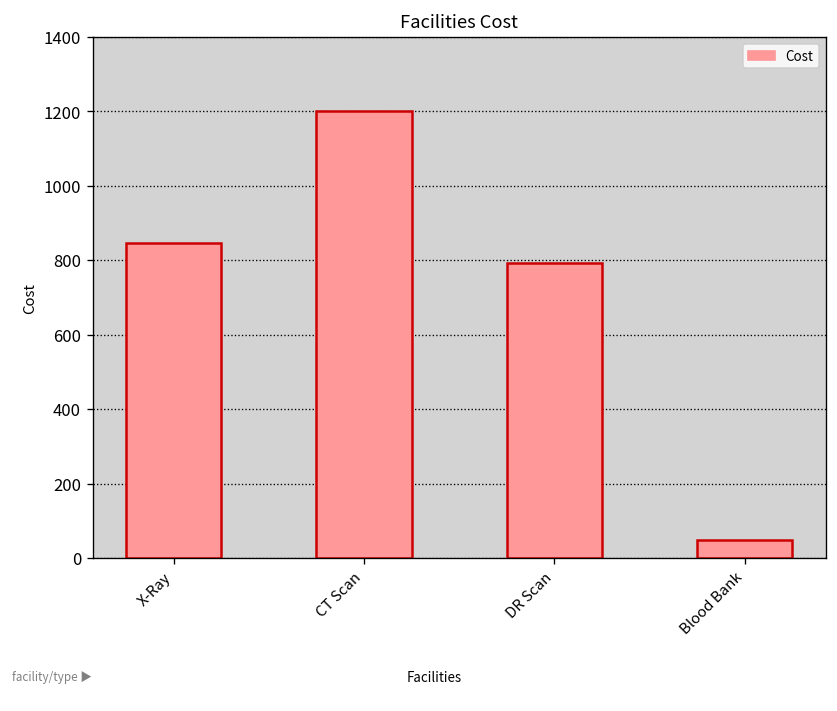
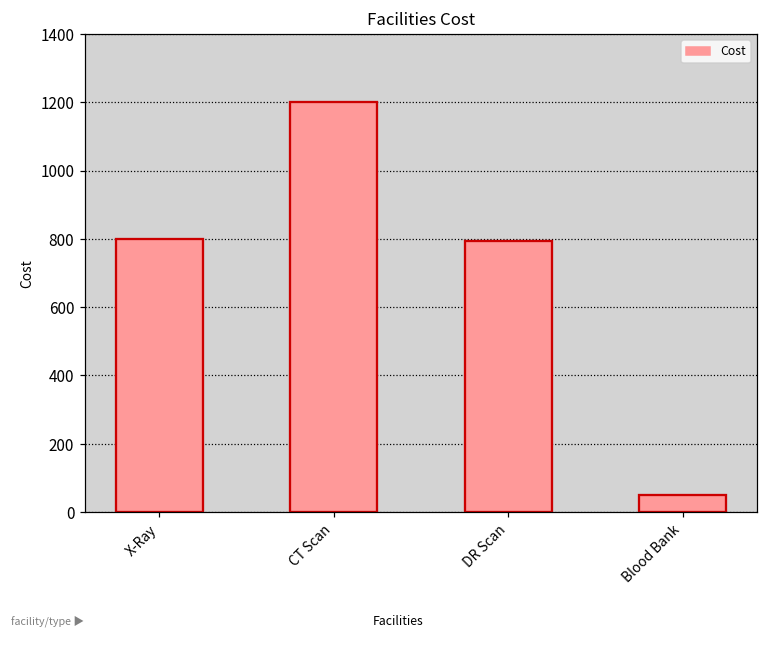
  {
-   "X-Ray": 850,
+   "X-Ray": 800,
    "CT Scan": 1200,
    "DR Scan": 790,
    "Blood Bank": 50
  }
